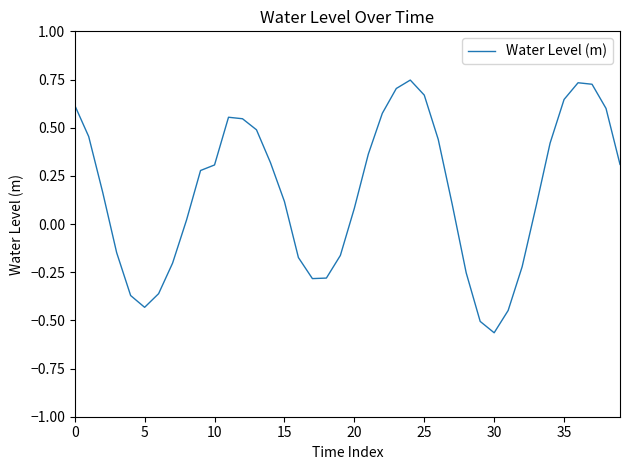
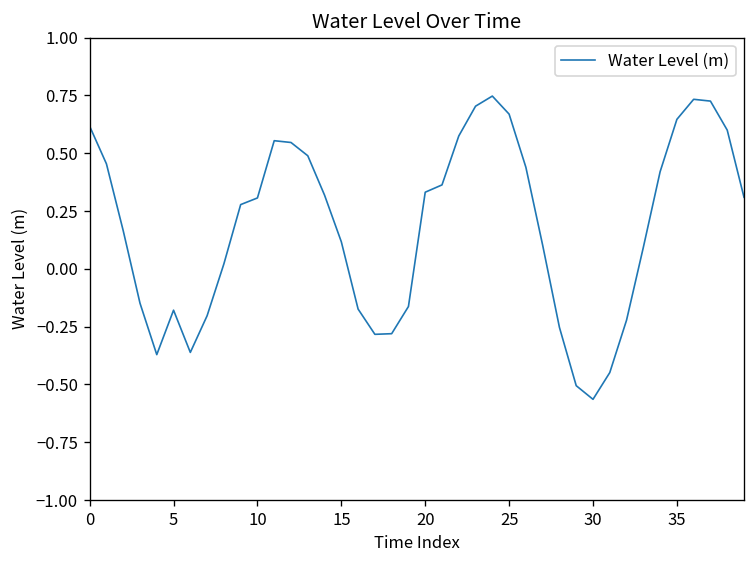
  {
    "0": 0.62,
-   "5": -0.43,
+   "5": -0.18,
    "10": 0.31,
    "15": 0.12,
-   "20": 0.08,
+   "20": 0.33,
    "25": 0.67,
    "30": -0.56,
    "35": 0.65
  }
